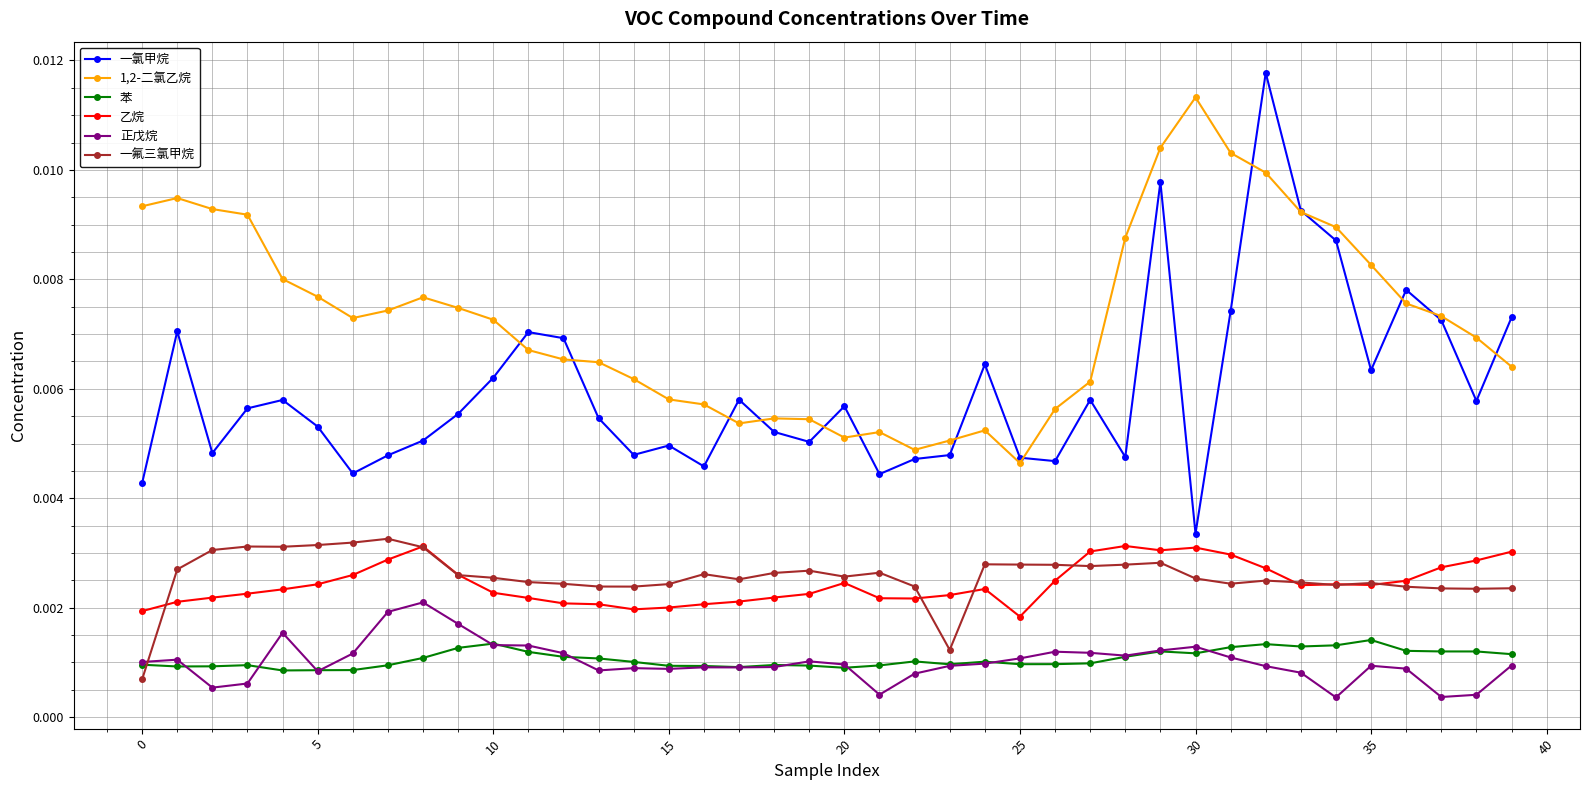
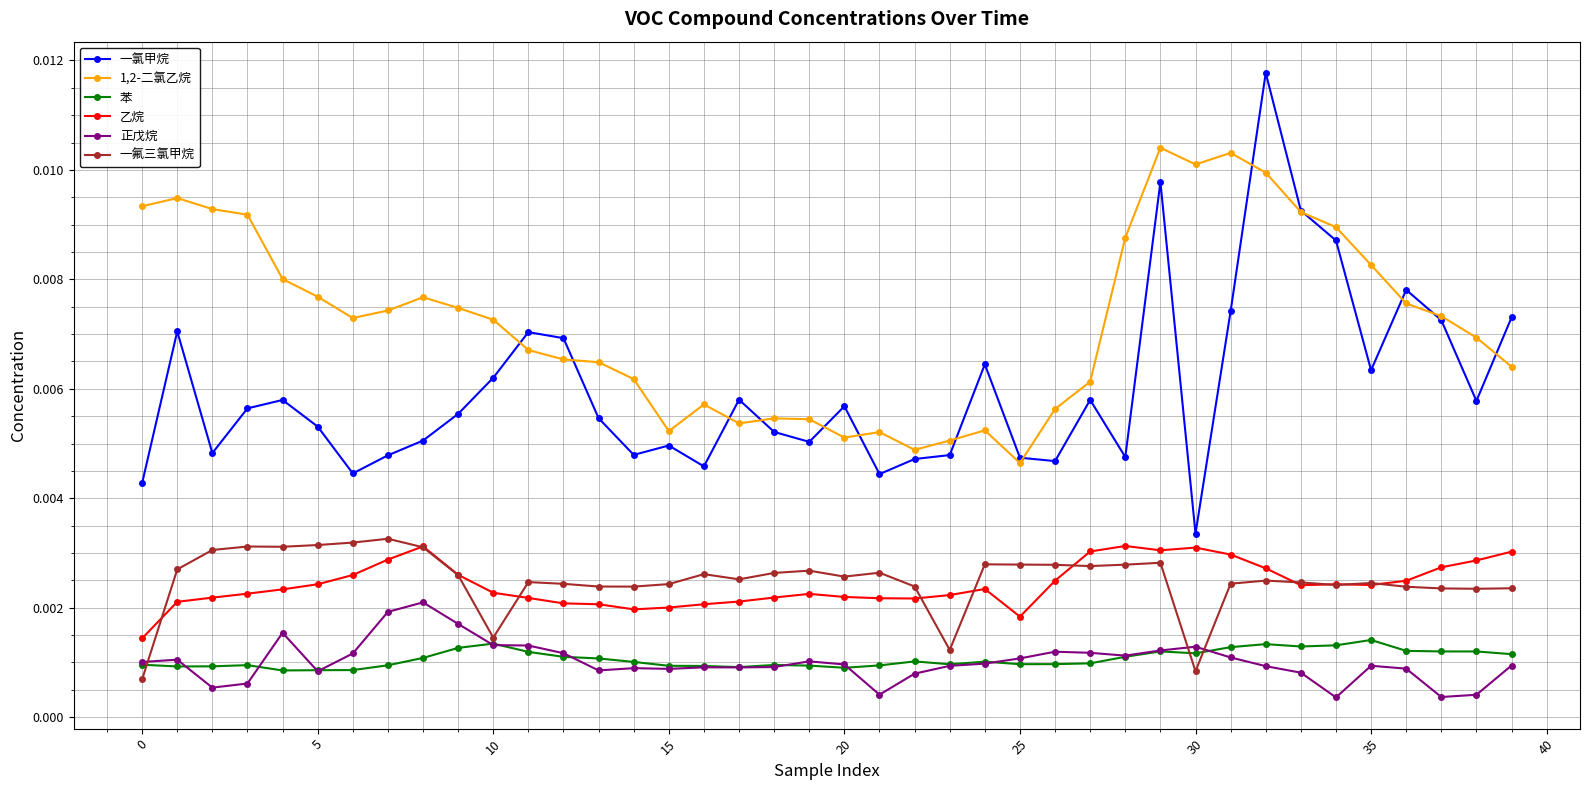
  {
    "一氯甲烷": {
      "0": 0.0043,
      "5": 0.0053,
      "10": 0.0062,
      "15": 0.0050,
      "20": 0.0057,
      "25": 0.0047,
      "30": 0.0034,
      "35": 0.0063
    },
    "1,2-二氯乙烷": {
      "0": 0.0093,
      "5": 0.0077,
      "10": 0.0073,
-     "15": 0.0058,
+     "15": 0.0052,
      "20": 0.0051,
      "25": 0.0046,
-     "30": 0.0113,
+     "30": 0.0101,
      "35": 0.0083
    },
    "苯": {
      "0": 0.0010,
      "15": 0.0009,
      "20": 0.0009,
      "25": 0.0010,
      "30": 0.0012,
      "35": 0.0014
    },
    "乙烷": {
-     "0": 0.0019,
+     "0": 0.0014,
      "5": 0.0024,
      "10": 0.0023,
      "15": 0.0020,
-     "20": 0.0025,
+     "20": 0.0022,
      "25": 0.0018,
      "30": 0.0031
    },
    "正戊烷": {
      "0": 0.0010,
      "15": 0.0009,
      "20": 0.0010,
      "25": 0.0011,
      "30": 0.0013,
      "35": 0.0009
    },
    "一氟三氯甲烷": {
      "0": 0.0007,
      "5": 0.0031,
-     "10": 0.0025,
+     "10": 0.0015,
      "15": 0.0024,
      "20": 0.0026,
      "25": 0.0028,
-     "30": 0.0025
+     "30": 0.0008
    }
  }
